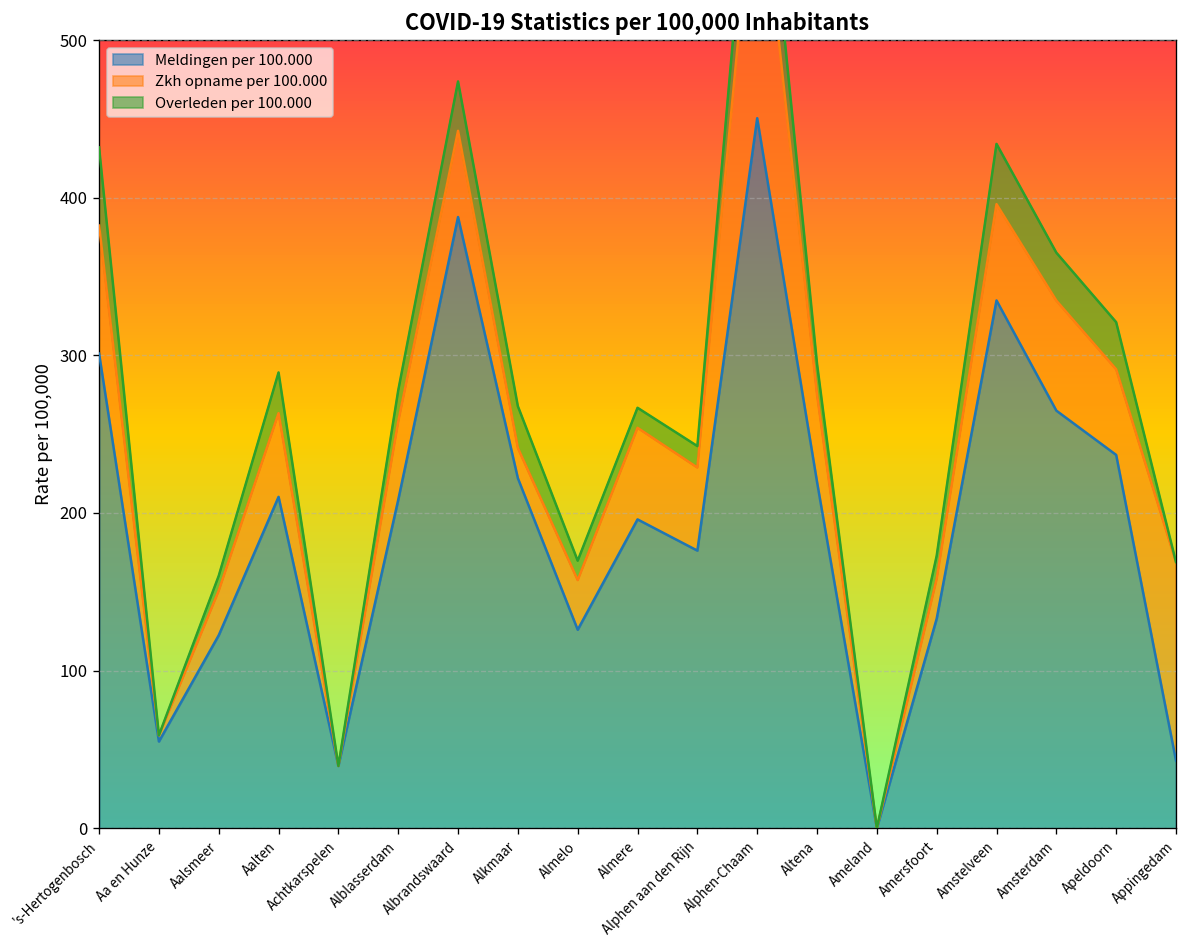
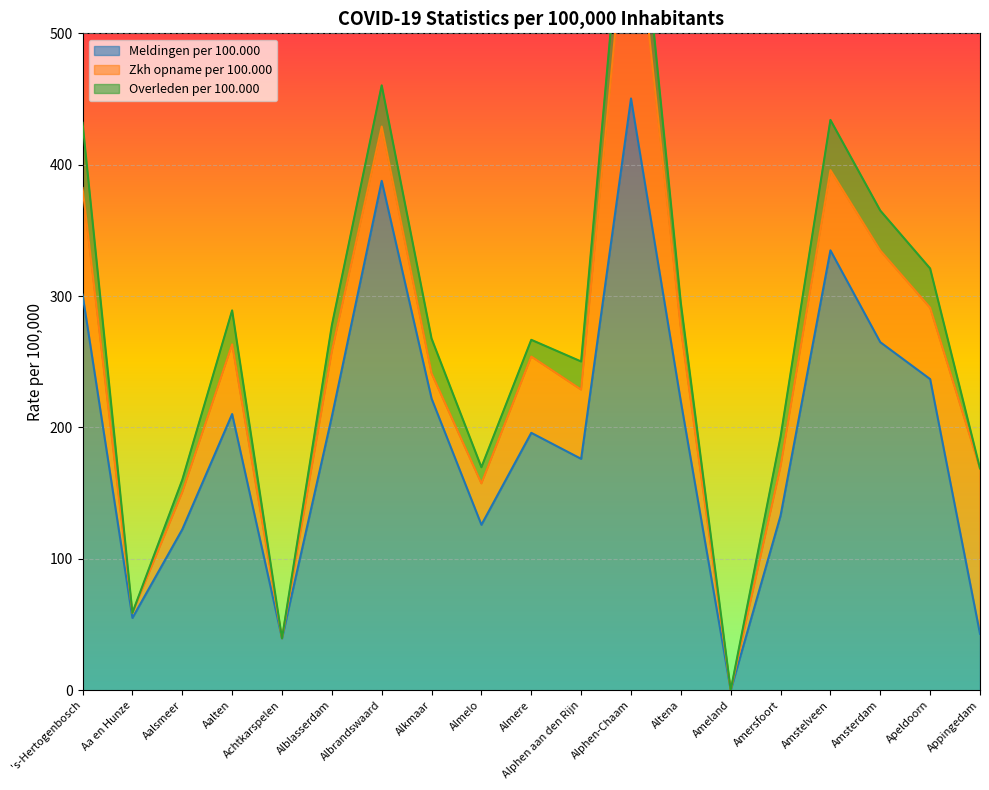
  {
    "Meldingen per 100.000": {
      "'s-Hertogenbosch": 301,
      "Aa en Hunze": 55,
      "Aalsmeer": 122,
      "Aalten": 210,
      "Alblasserdam": 208,
      "Albrandswaard": 388,
      "Alkmaar": 222,
      "Almelo": 126,
      "Almere": 196,
      "Alphen aan den Rijn": 176,
      "Alphen-Chaam": 450,
      "Altena": 220,
      "Amersfoort": 133,
      "Amstelveen": 335,
      "Amsterdam": 265,
      "Apeldoorn": 237,
      "Appingedam": 43
    },
    "Zkh opname per 100.000": {
      "'s-Hertogenbosch": 81,
      "Aalsmeer": 28,
      "Aalten": 53,
      "Alblasserdam": 50,
-     "Albrandswaard": 55,
+     "Albrandswaard": 41,
      "Alkmaar": 19,
      "Almelo": 32,
      "Almere": 58,
      "Alphen aan den Rijn": 53,
      "Altena": 55,
-     "Amersfoort": 25,
+     "Amersfoort": 38,
      "Amstelveen": 61,
      "Amsterdam": 70,
      "Apeldoorn": 54
    },
    "Overleden per 100.000": {
      "'s-Hertogenbosch": 50,
      "Aalsmeer": 9,
      "Aalten": 26,
      "Alblasserdam": 20,
      "Albrandswaard": 31,
      "Alkmaar": 27,
      "Almelo": 12,
      "Almere": 13,
-     "Alphen aan den Rijn": 14,
+     "Alphen aan den Rijn": 21,
      "Altena": 20,
-     "Amersfoort": 15,
+     "Amersfoort": 22,
      "Amstelveen": 38,
      "Amsterdam": 30,
      "Apeldoorn": 30
    }
  }
